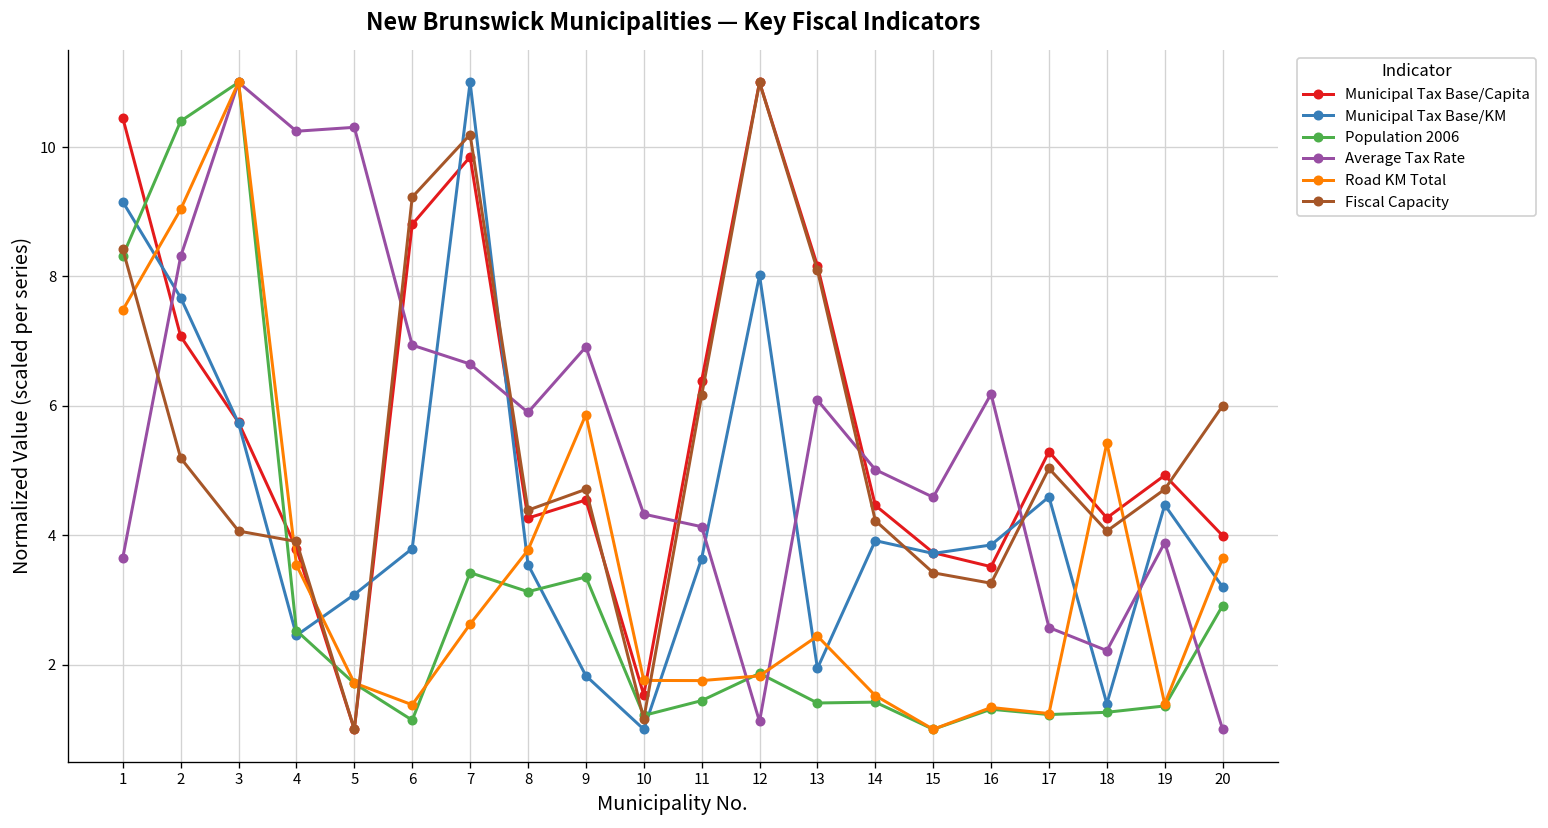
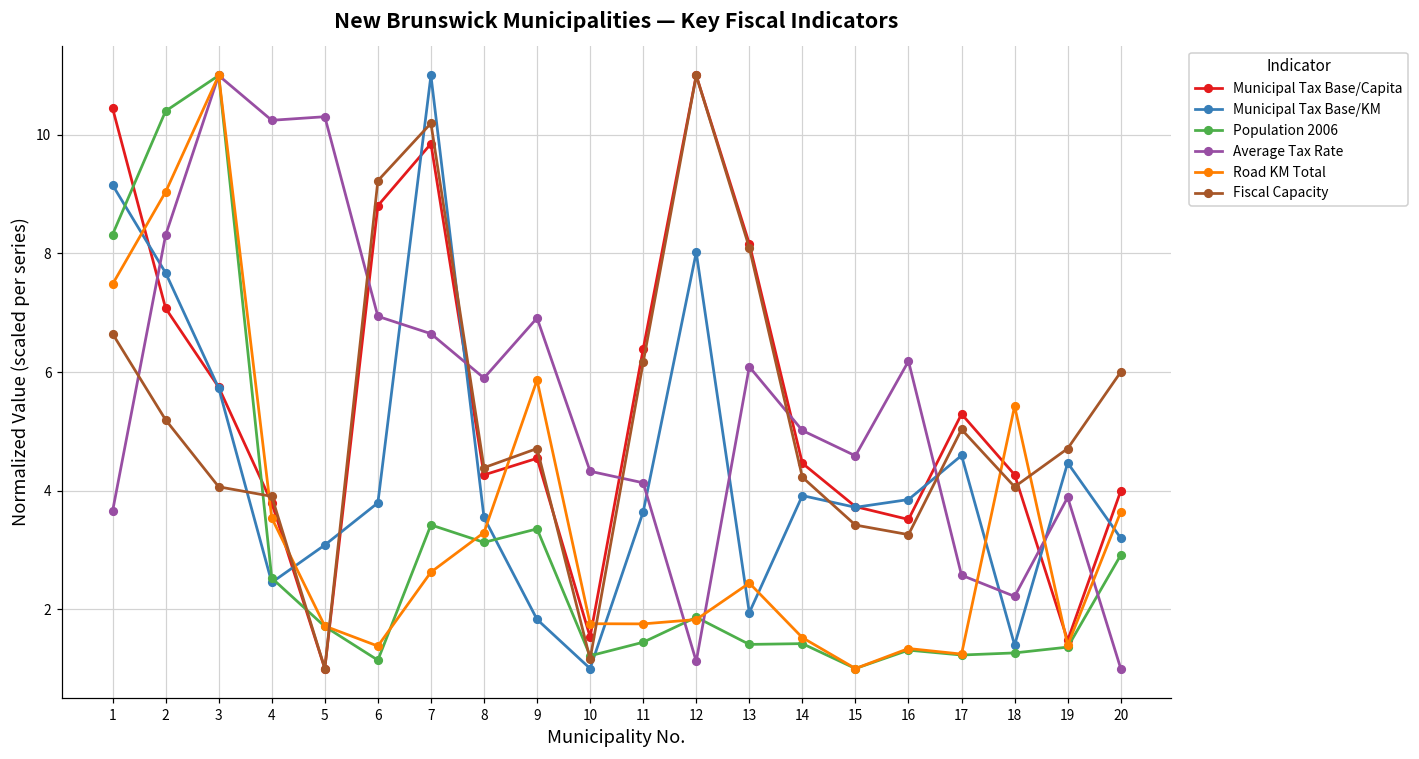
  {
    "Municipal Tax Base/Capita": {
      "1": 10.4,
      "2": 7.1,
      "4": 3.8,
      "6": 8.8,
      "7": 9.8,
      "8": 4.3,
      "9": 4.5,
      "10": 1.5,
      "11": 6.4,
      "13": 8.2,
      "14": 4.5,
      "16": 3.5,
      "17": 5.3,
      "18": 4.3,
-     "19": 4.9,
+     "19": 1.5,
      "20": 4.0
    },
    "Municipal Tax Base/KM": {
      "1": 9.2,
      "2": 7.7,
      "4": 2.5,
      "5": 3.1,
      "6": 3.8,
      "7": 11.0,
      "8": 3.5,
      "9": 1.8,
      "10": 1.0,
      "11": 3.6,
      "12": 8.0,
      "13": 1.9,
      "14": 3.9,
      "16": 3.8,
      "17": 4.6,
      "18": 1.4,
      "19": 4.5,
      "20": 3.2
    },
    "Population 2006": {
      "1": 8.3,
      "2": 10.4,
      "4": 2.5,
      "6": 1.1,
      "7": 3.4,
      "8": 3.1,
      "9": 3.4,
      "10": 1.2,
      "11": 1.4,
      "13": 1.4,
      "14": 1.4,
      "18": 1.3,
      "20": 2.9
    },
    "Average Tax Rate": {
      "1": 3.7,
      "2": 8.3,
      "4": 10.2,
      "5": 10.3,
      "6": 6.9,
      "7": 6.6,
      "8": 5.9,
      "9": 6.9,
      "10": 4.3,
      "11": 4.1,
      "12": 1.1,
      "13": 6.1,
      "14": 5.0,
      "15": 4.6,
      "16": 6.2,
      "17": 2.6,
      "18": 2.2,
      "19": 3.9,
      "20": 1.0
    },
    "Road KM Total": {
      "1": 7.5,
      "2": 9.0,
      "4": 3.5,
      "6": 1.4,
      "7": 2.6,
-     "8": 3.8,
+     "8": 3.3,
      "9": 5.9,
      "10": 1.8,
      "11": 1.8,
      "13": 2.4,
      "14": 1.5,
      "18": 5.4,
      "20": 3.6
    },
    "Fiscal Capacity": {
-     "1": 8.4,
+     "1": 6.6,
      "2": 5.2,
      "3": 4.1,
      "4": 3.9,
      "6": 9.2,
      "7": 10.2,
      "8": 4.4,
      "9": 4.7,
      "10": 1.2,
      "11": 6.2,
      "13": 8.1,
      "14": 4.2,
      "15": 3.4,
      "16": 3.3,
      "17": 5.0,
      "18": 4.1,
      "19": 4.7,
      "20": 6.0
    }
  }
